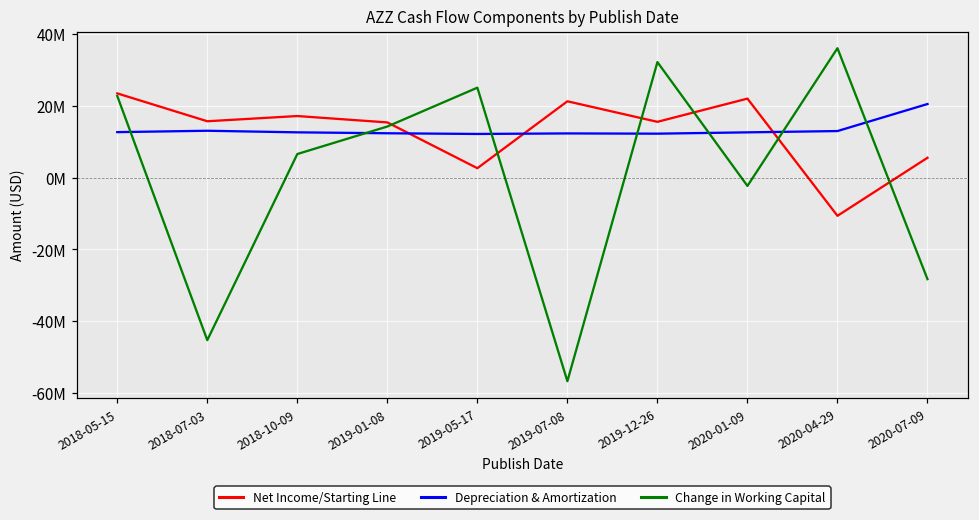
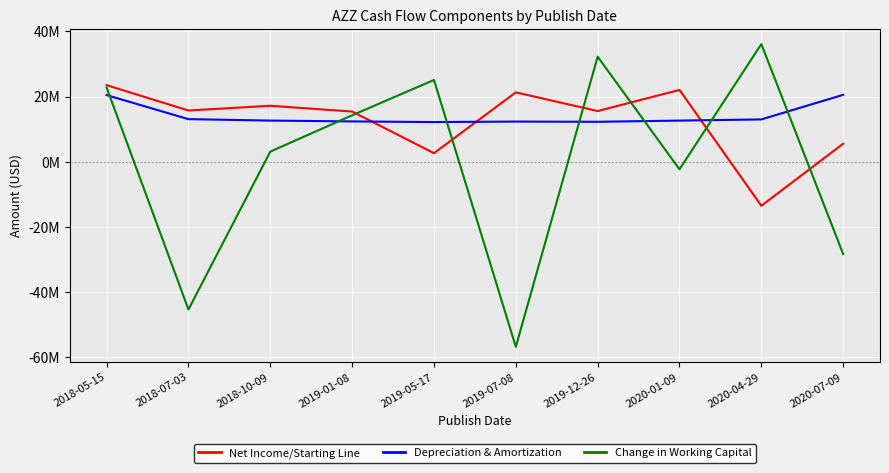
  {
    "Net Income/Starting Line": {
      "2018-07-03": 16000000,
      "2018-10-09": 17000000,
      "2019-01-08": 15000000,
      "2019-05-17": 3000000,
      "2019-07-08": 21000000,
      "2019-12-26": 16000000,
      "2020-01-09": 22000000,
-     "2020-04-29": -11000000,
+     "2020-04-29": -14000000,
      "2020-07-09": 6000000
    },
    "Depreciation & Amortization": {
-     "2018-05-15": 13000000,
+     "2018-05-15": 20000000,
      "2018-07-03": 13000000,
      "2018-10-09": 13000000,
      "2019-01-08": 12000000,
      "2019-05-17": 12000000,
      "2019-07-08": 12000000,
      "2019-12-26": 12000000,
      "2020-01-09": 13000000,
      "2020-04-29": 13000000,
      "2020-07-09": 21000000
    },
    "Change in Working Capital": {
      "2018-07-03": -45000000,
-     "2018-10-09": 7000000,
+     "2018-10-09": 3000000,
      "2019-01-08": 14000000,
      "2019-05-17": 25000000,
      "2019-07-08": -57000000,
      "2019-12-26": 32000000,
      "2020-01-09": -2000000,
      "2020-04-29": 36000000,
      "2020-07-09": -28000000
    }
  }
